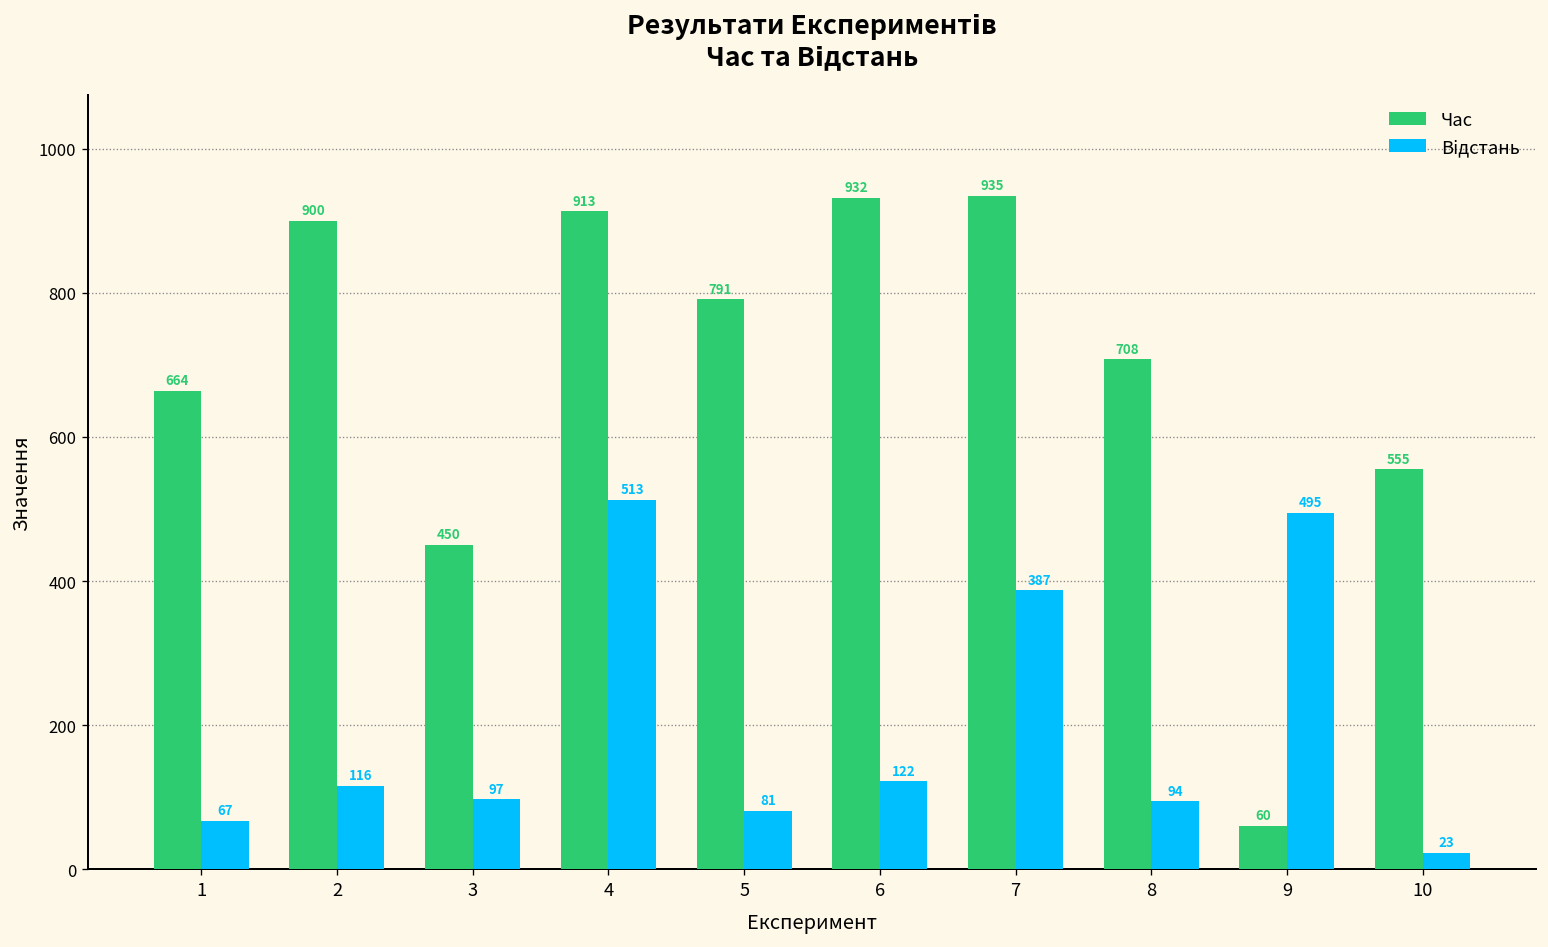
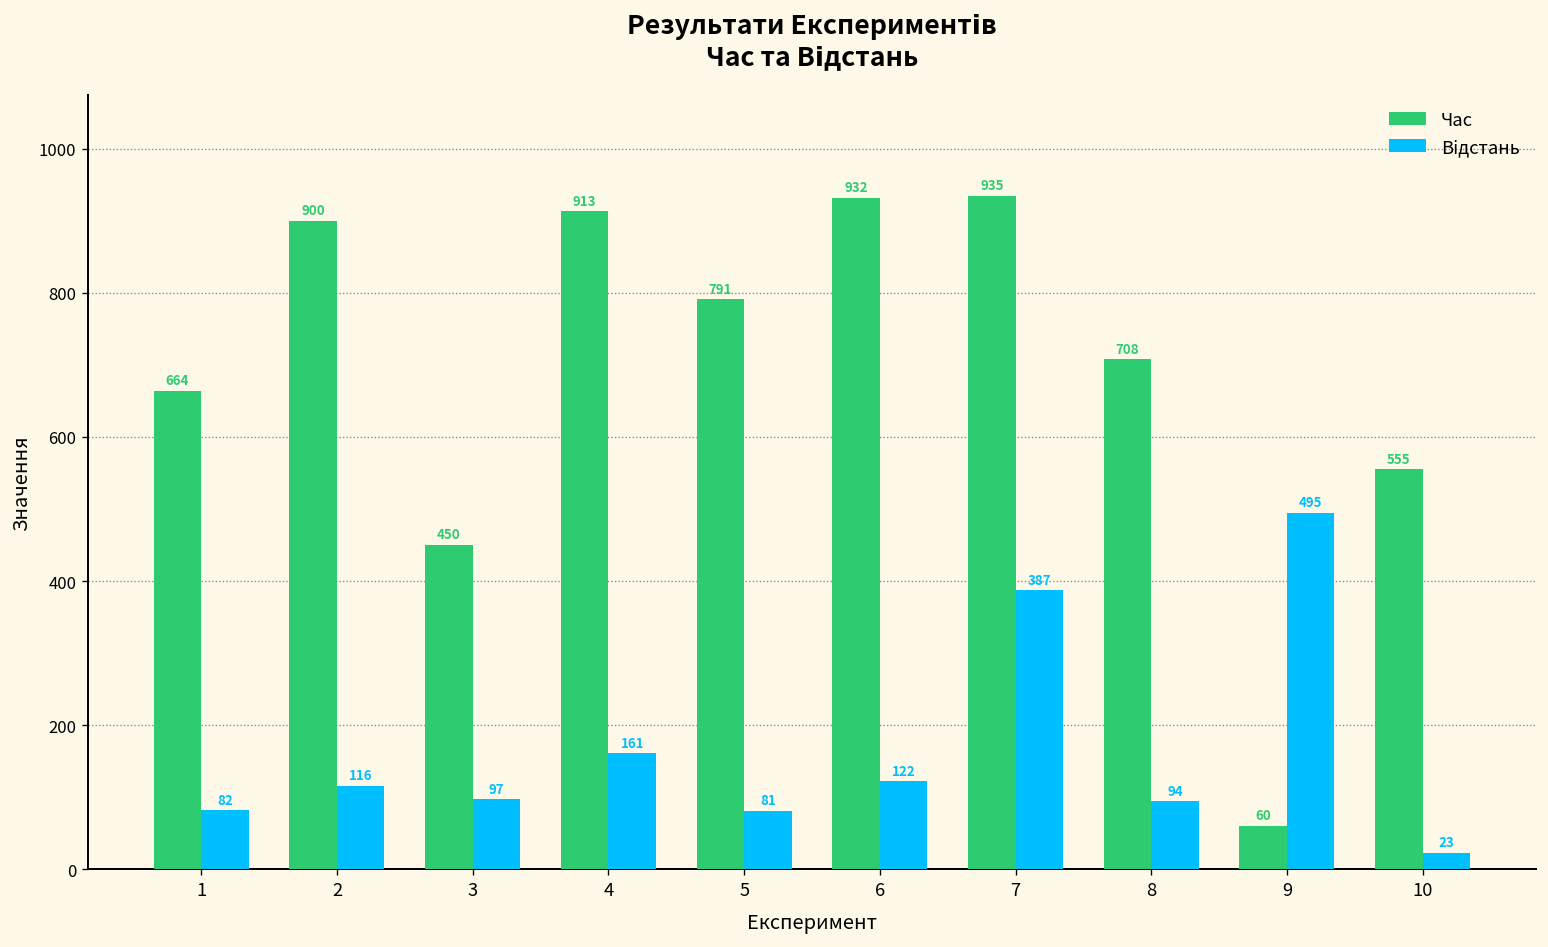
  {
    "Час": {
      "1": 664,
      "2": 900,
      "3": 450,
      "4": 913,
      "5": 791,
      "6": 932,
      "7": 935,
      "8": 708,
      "9": 60,
      "10": 555
    },
    "Відстань": {
-     "1": 67,
+     "1": 82,
      "2": 116,
      "3": 97,
-     "4": 513,
+     "4": 161,
      "5": 81,
      "6": 122,
      "7": 387,
      "8": 94,
      "9": 495,
      "10": 23
    }
  }
